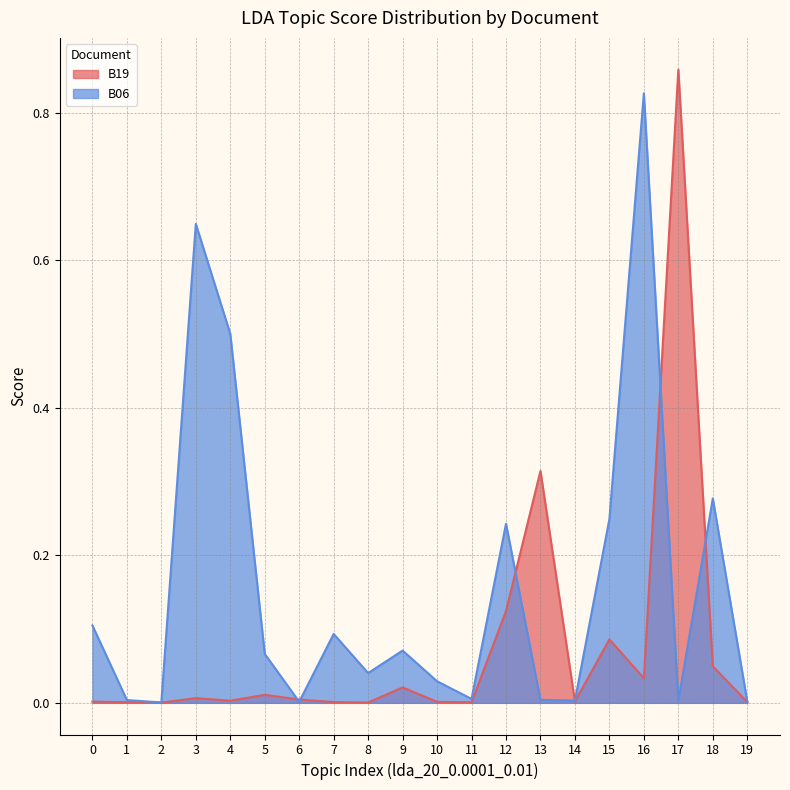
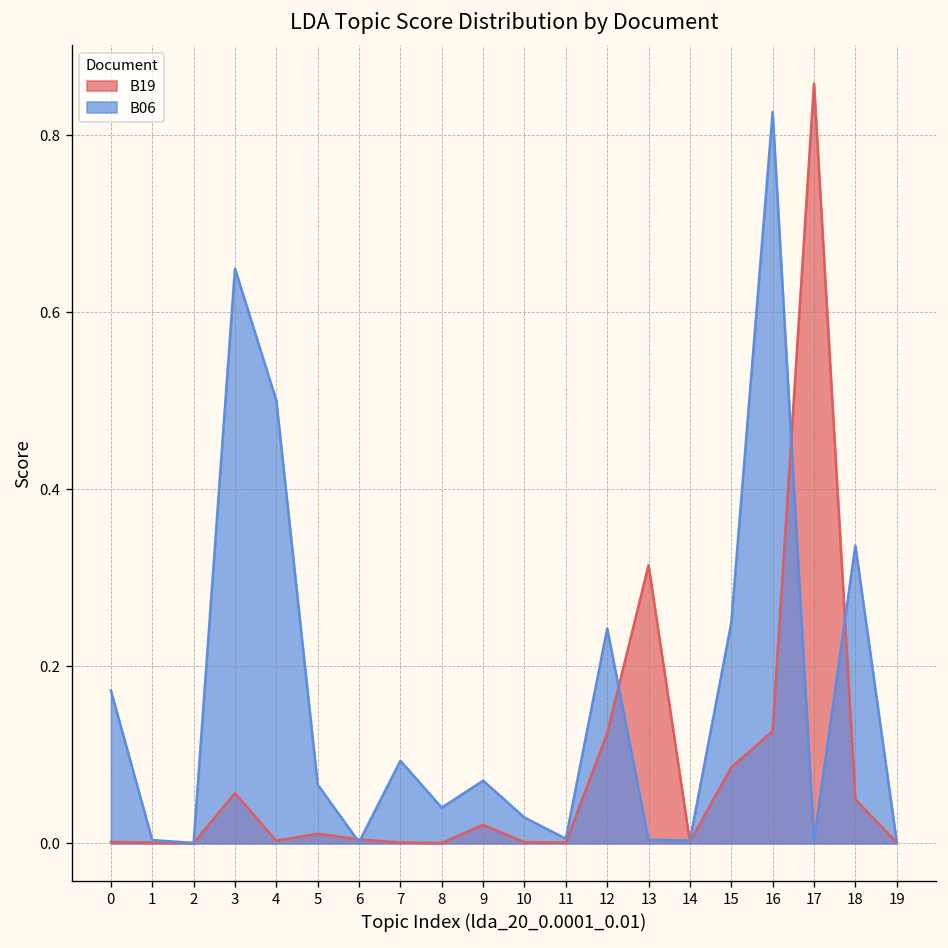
  {
    "B19": {
      "0": 0.00,
-     "3": 0.01,
+     "3": 0.06,
      "4": 0.00,
      "5": 0.01,
      "7": 0.00,
      "8": 0.00,
      "9": 0.02,
      "10": 0.00,
      "11": 0.00,
      "12": 0.12,
      "13": 0.31,
      "15": 0.09,
-     "16": 0.03,
+     "16": 0.13,
      "17": 0.86,
      "18": 0.05
    },
    "B06": {
-     "0": 0.10,
+     "0": 0.17,
      "3": 0.65,
      "4": 0.50,
      "5": 0.07,
      "7": 0.09,
      "8": 0.04,
      "9": 0.07,
      "10": 0.03,
      "11": 0.01,
      "12": 0.24,
      "13": 0.00,
      "15": 0.25,
      "16": 0.83,
      "17": 0.00,
-     "18": 0.28
+     "18": 0.34
    }
  }
